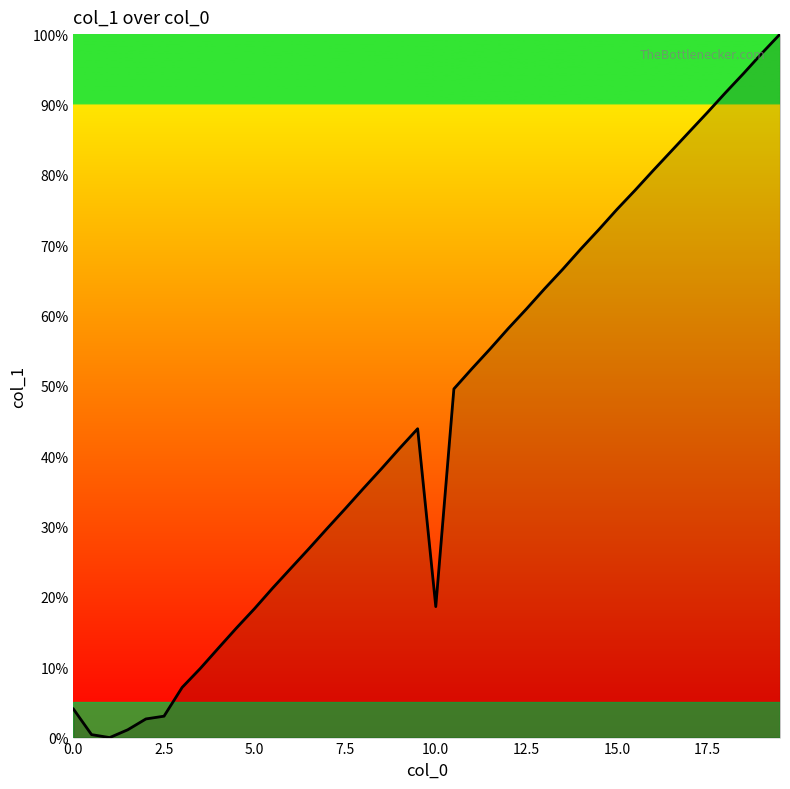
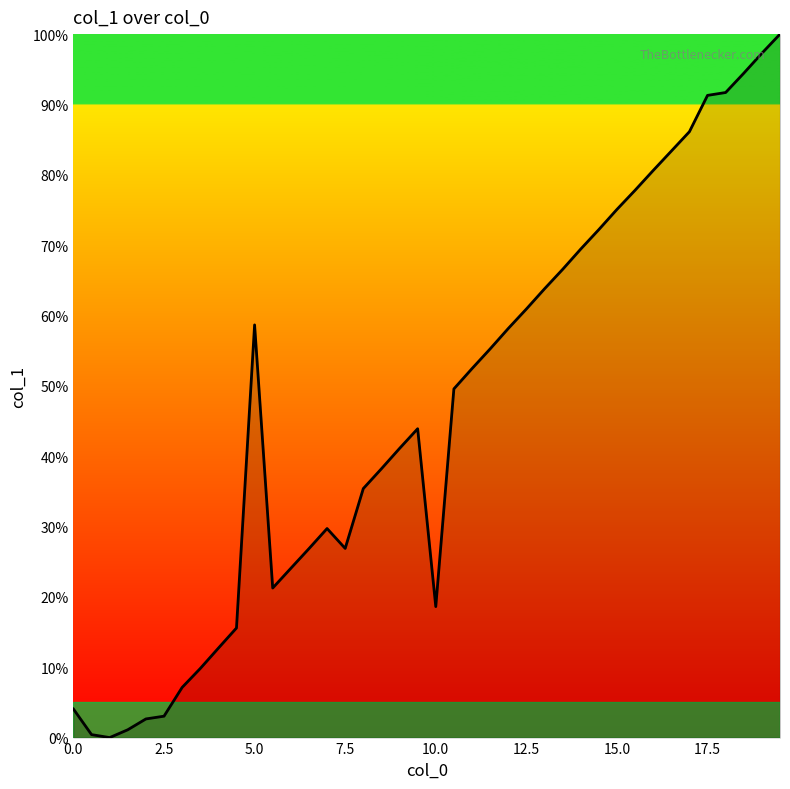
  {
-   "5.0": "18%",
-   "7.5": "33%",
+   "5.0": "59%",
+   "7.5": "27%",
    "10.0": "19%",
    "12.5": "61%",
    "15.0": "75%",
-   "17.5": "89%"
+   "17.5": "91%"
  }
